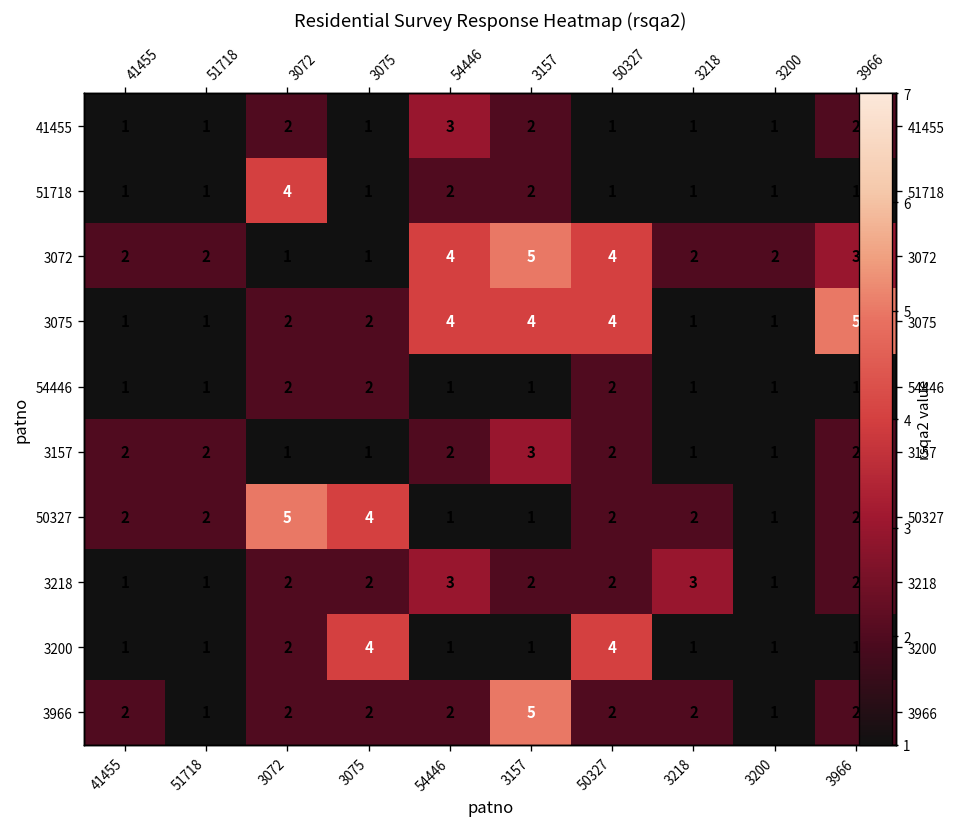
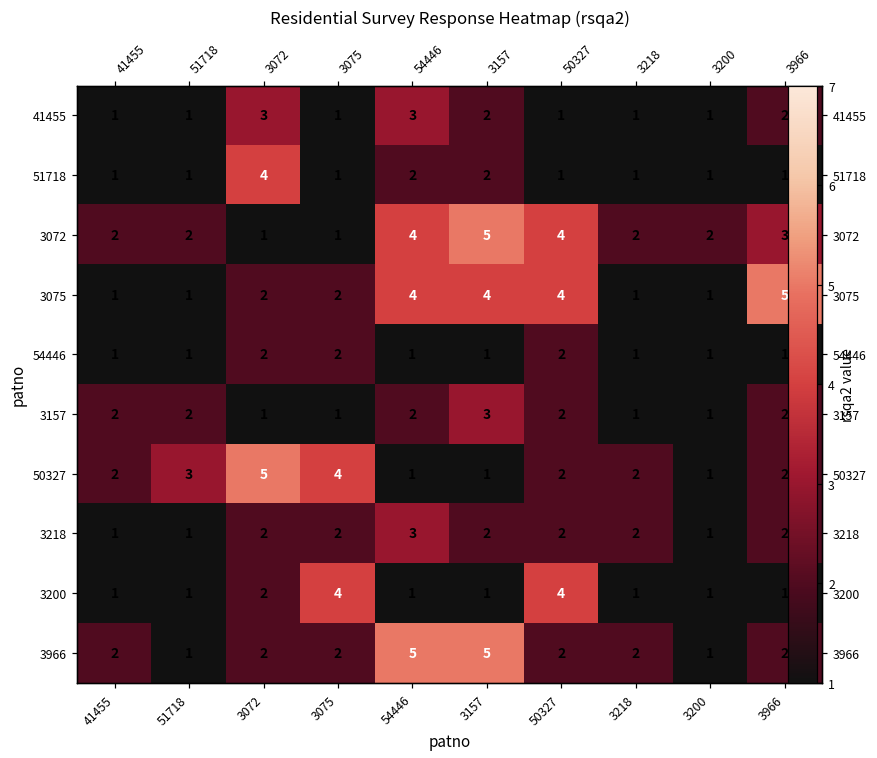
  {
    "41455": {
-     "3072": 2,
+     "3072": 3,
      "54446": 3,
      "3157": 2,
      "3966": 2
    },
    "51718": {
      "3072": 4,
      "54446": 2,
      "3157": 2
    },
    "3072": {
      "41455": 2,
      "51718": 2,
      "54446": 4,
      "3157": 5,
      "50327": 4,
      "3218": 2,
      "3200": 2,
      "3966": 3
    },
    "3075": {
      "3072": 2,
      "3075": 2,
      "54446": 4,
      "3157": 4,
      "50327": 4,
      "3966": 5
    },
    "54446": {
      "3072": 2,
      "3075": 2,
      "50327": 2
    },
    "3157": {
      "41455": 2,
      "51718": 2,
      "54446": 2,
      "3157": 3,
      "50327": 2,
      "3966": 2
    },
    "50327": {
      "41455": 2,
-     "51718": 2,
+     "51718": 3,
      "3072": 5,
      "3075": 4,
      "50327": 2,
      "3218": 2,
      "3966": 2
    },
    "3218": {
      "3072": 2,
      "3075": 2,
      "54446": 3,
      "3157": 2,
      "50327": 2,
-     "3218": 3,
+     "3218": 2,
      "3966": 2
    },
    "3200": {
      "3072": 2,
      "3075": 4,
      "50327": 4
    },
    "3966": {
      "41455": 2,
      "3072": 2,
      "3075": 2,
-     "54446": 2,
+     "54446": 5,
      "3157": 5,
      "50327": 2,
      "3218": 2,
      "3966": 2
    }
  }
